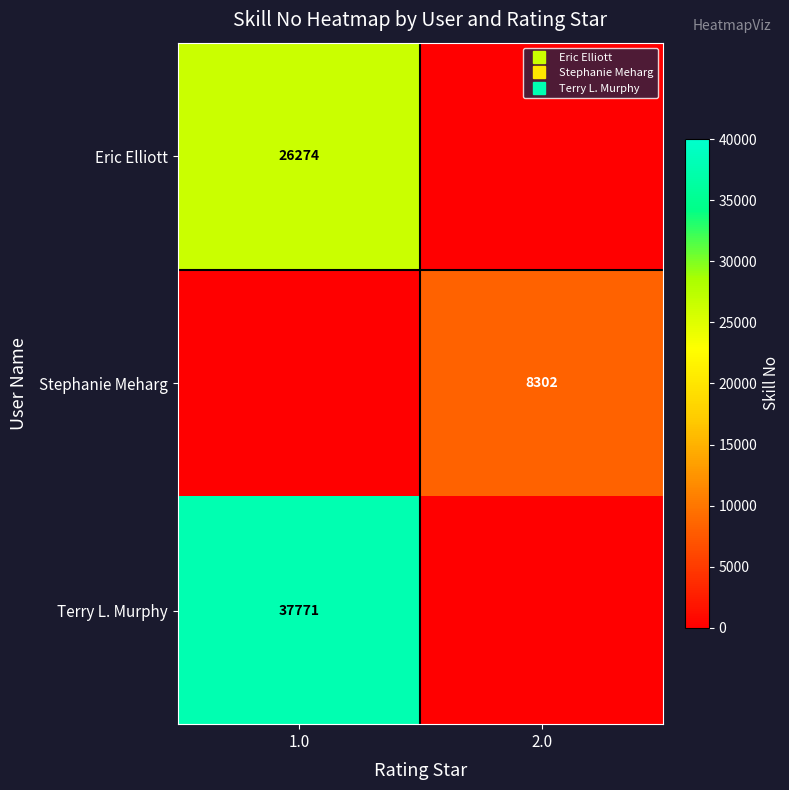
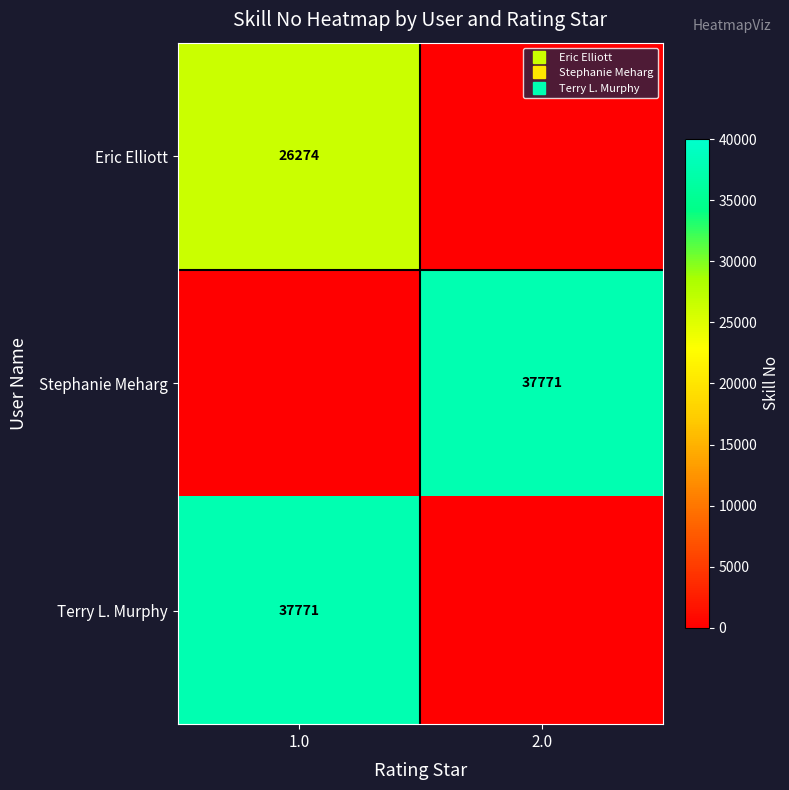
  {
    "Eric Elliott": {
      "1.0": 26274
    },
    "Stephanie Meharg": {
-     "2.0": 8302
+     "2.0": 37771
    },
    "Terry L. Murphy": {
      "1.0": 37771
    }
  }
